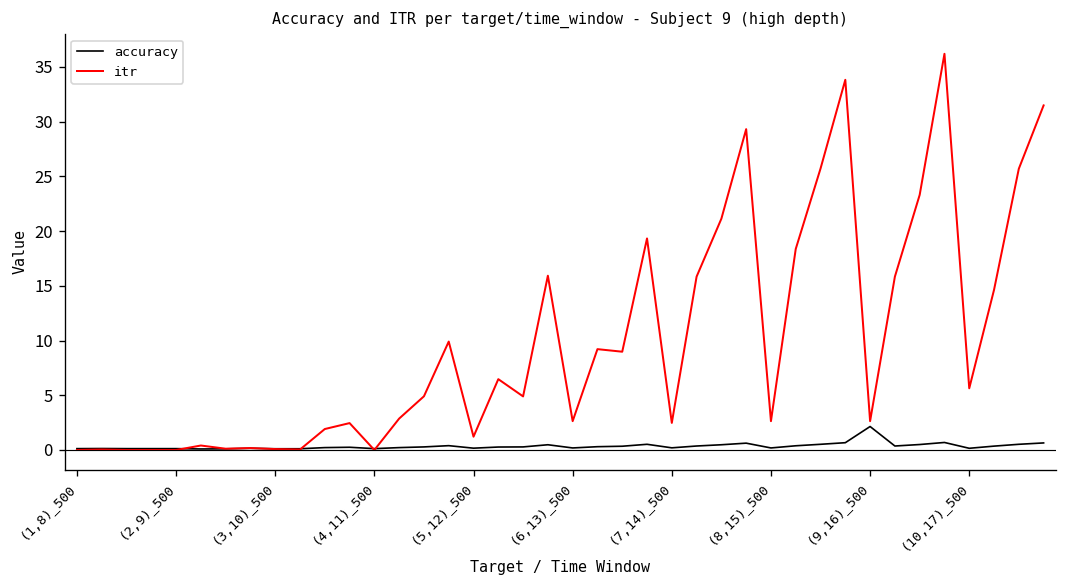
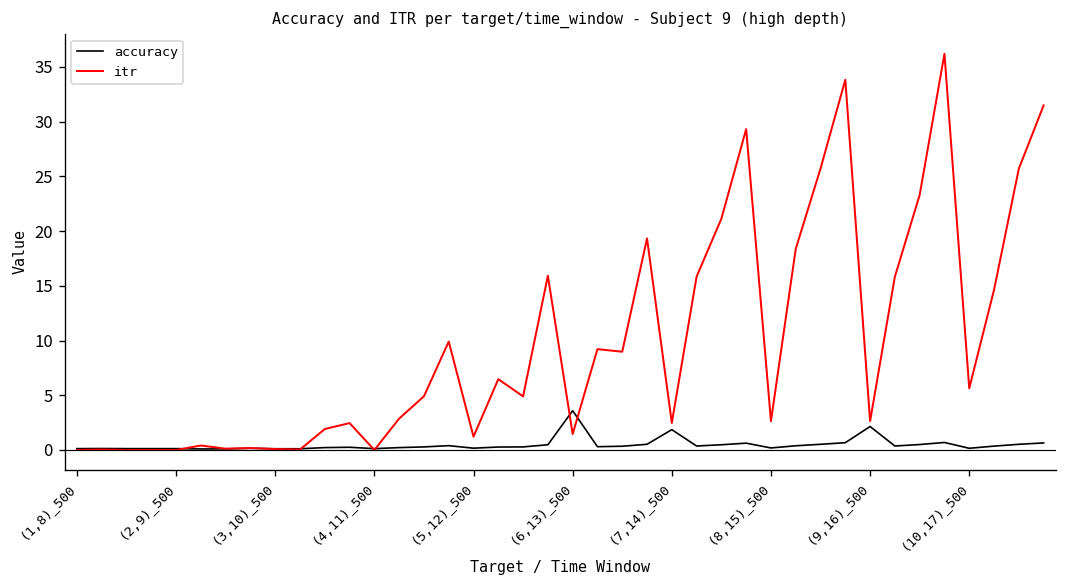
  {
    "accuracy": {
      "(5,12)_500": 0,
-     "(6,13)_500": 0,
-     "(7,14)_500": 0,
+     "(6,13)_500": 4,
+     "(7,14)_500": 2,
      "(8,15)_500": 0,
      "(9,16)_500": 2,
      "(10,17)_500": 0
    },
    "itr": {
      "(5,12)_500": 1,
-     "(6,13)_500": 3,
+     "(6,13)_500": 1,
      "(7,14)_500": 2,
      "(8,15)_500": 3,
      "(9,16)_500": 3,
      "(10,17)_500": 6
    }
  }
